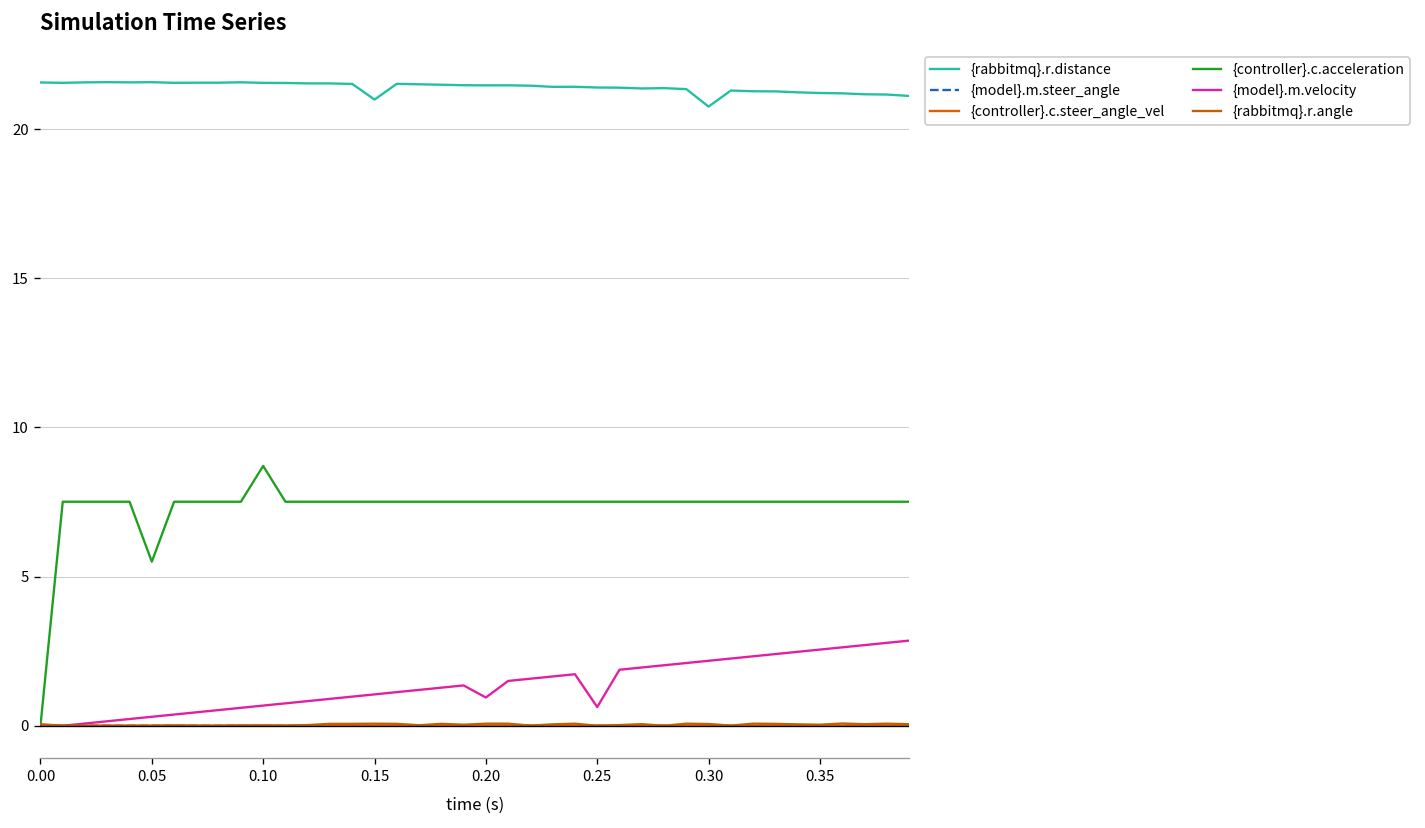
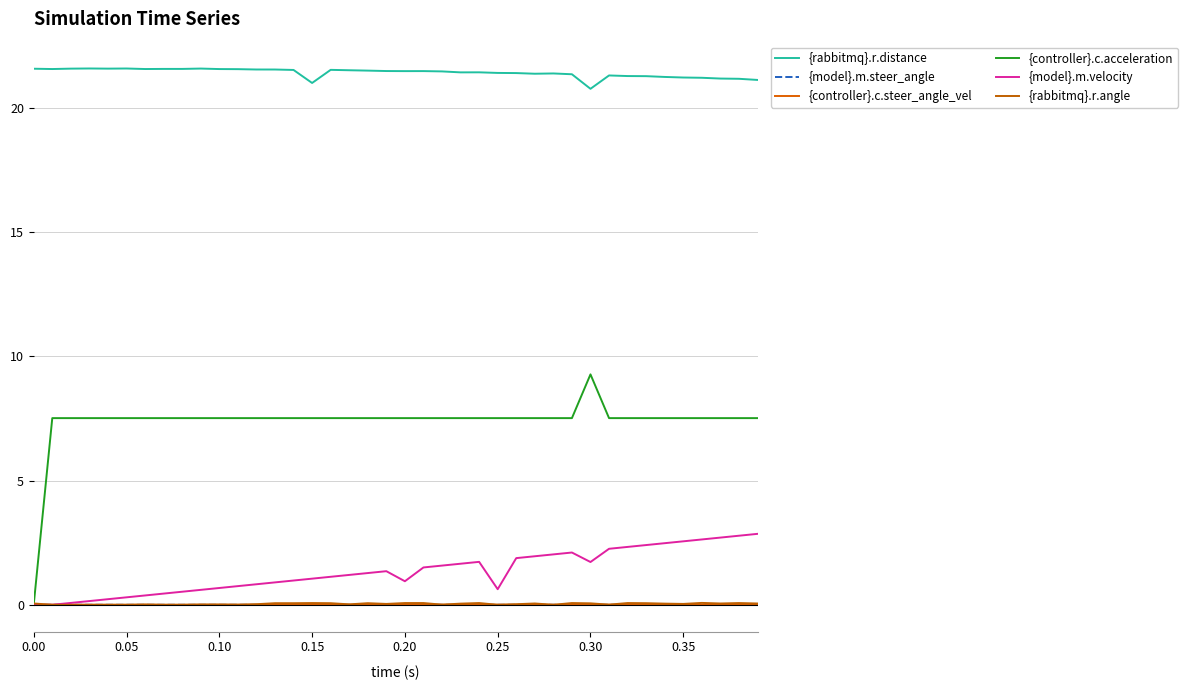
  {
    "{rabbitmq}.r.distance": {
      "0.00": 21.6,
      "0.05": 21.6,
      "0.10": 21.6,
      "0.15": 21.0,
      "0.20": 21.5,
      "0.25": 21.4,
      "0.30": 20.8,
      "0.35": 21.2
    },
    "{controller}.c.acceleration": {
-     "0.05": 5.5,
-     "0.10": 8.7,
+     "0.05": 7.5,
+     "0.10": 7.5,
      "0.15": 7.5,
      "0.20": 7.5,
      "0.25": 7.5,
-     "0.30": 7.5,
+     "0.30": 9.3,
      "0.35": 7.5
    },
    "{model}.m.velocity": {
      "0.05": 0.3,
      "0.10": 0.7,
      "0.15": 1.1,
      "0.20": 0.9,
      "0.25": 0.6,
-     "0.30": 2.2,
+     "0.30": 1.7,
      "0.35": 2.6
    }
  }
